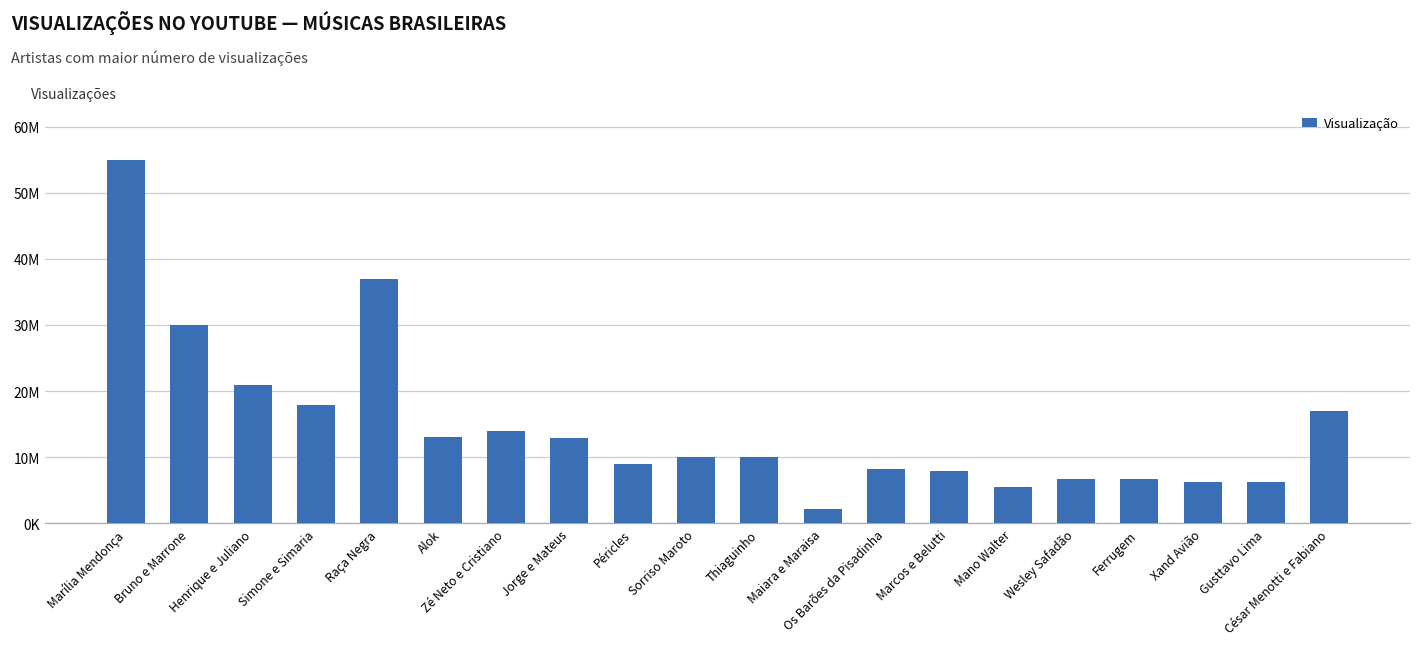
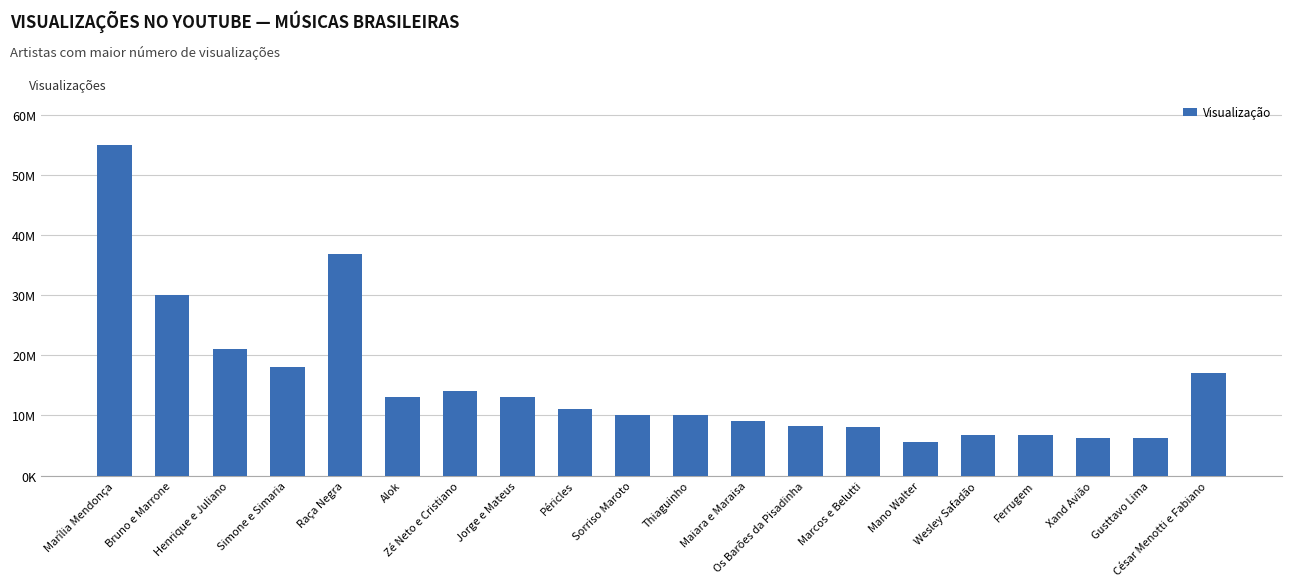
  {
    "Marília Mendonça": 55000000,
    "Bruno e Marrone": 30000000,
    "Henrique e Juliano": 21000000,
    "Simone e Simaria": 18000000,
    "Raça Negra": 37000000,
    "Alok": 13000000,
    "Zé Neto e Cristiano": 14000000,
    "Jorge e Mateus": 13000000,
-   "Péricles": 9000000,
+   "Péricles": 11000000,
    "Sorriso Maroto": 10000000,
    "Thiaguinho": 10000000,
-   "Maiara e Maraisa": 2000000,
+   "Maiara e Maraisa": 9000000,
    "Os Barões da Pisadinha": 8000000,
    "Marcos e Belutti": 8000000,
    "Mano Walter": 6000000,
    "Wesley Safadão": 7000000,
    "Ferrugem": 7000000,
    "Xand Avião": 6000000,
    "Gusttavo Lima": 6000000,
    "César Menotti e Fabiano": 17000000
  }
